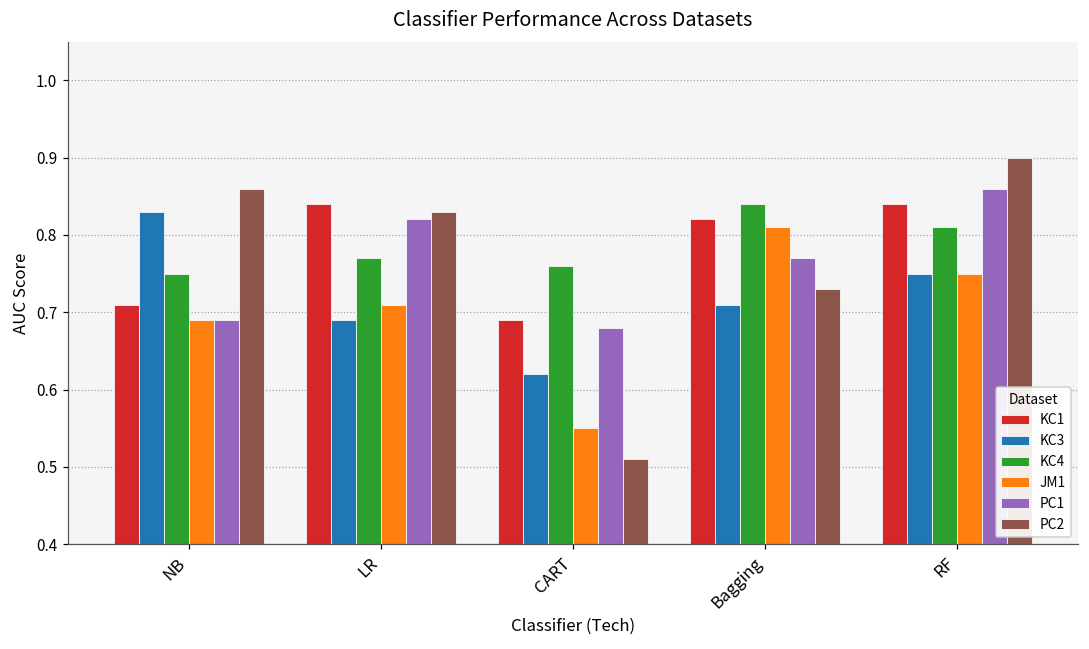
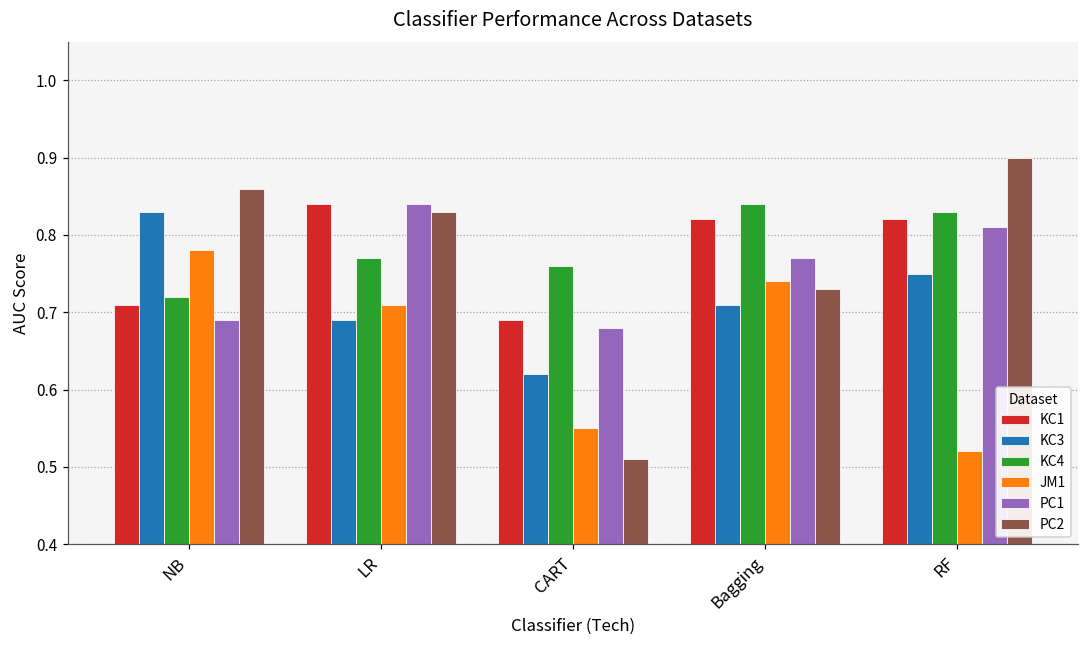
  {
    "KC1": {
      "NB": 0.71,
      "LR": 0.84,
      "CART": 0.69,
      "Bagging": 0.82,
-     "RF": 0.84
+     "RF": 0.82
    },
    "KC3": {
      "NB": 0.83,
      "LR": 0.69,
      "CART": 0.62,
      "Bagging": 0.71,
      "RF": 0.75
    },
    "KC4": {
-     "NB": 0.75,
+     "NB": 0.72,
      "LR": 0.77,
      "CART": 0.76,
      "Bagging": 0.84,
-     "RF": 0.81
+     "RF": 0.83
    },
    "JM1": {
-     "NB": 0.69,
+     "NB": 0.78,
      "LR": 0.71,
      "CART": 0.55,
-     "Bagging": 0.81,
-     "RF": 0.75
+     "Bagging": 0.74,
+     "RF": 0.52
    },
    "PC1": {
      "NB": 0.69,
-     "LR": 0.82,
+     "LR": 0.84,
      "CART": 0.68,
      "Bagging": 0.77,
-     "RF": 0.86
+     "RF": 0.81
    },
    "PC2": {
      "NB": 0.86,
      "LR": 0.83,
      "CART": 0.51,
      "Bagging": 0.73,
      "RF": 0.90
    }
  }
